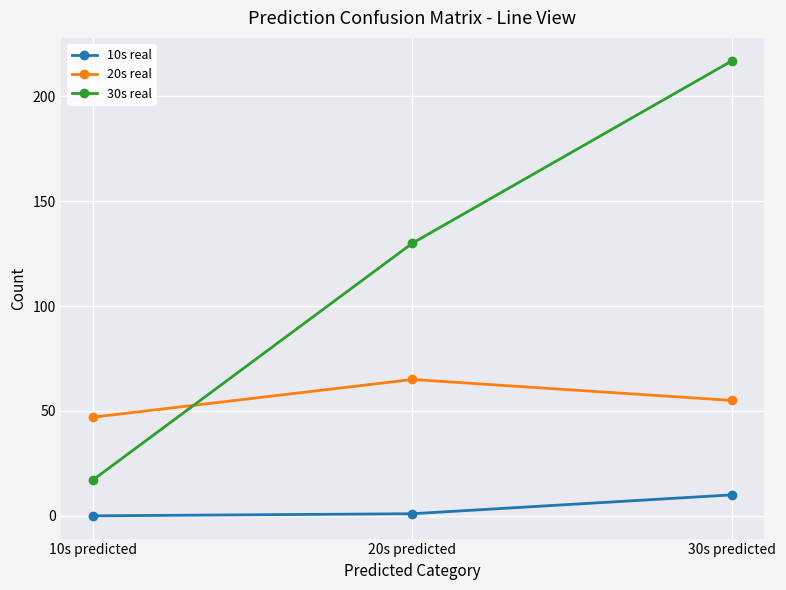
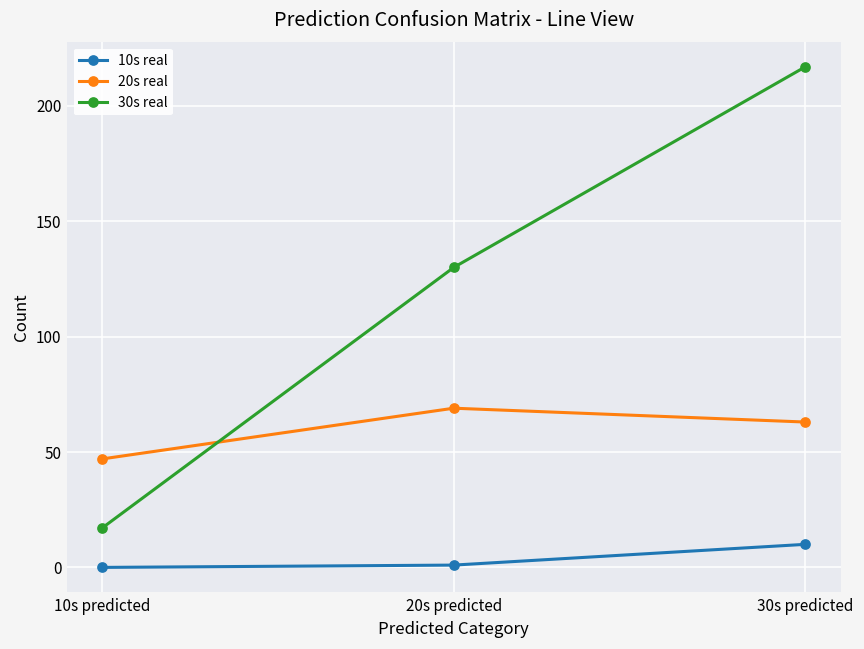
  {
    "10s real": {
      "10s predicted": 0,
      "20s predicted": 1,
      "30s predicted": 10
    },
    "20s real": {
      "10s predicted": 47,
-     "20s predicted": 65,
-     "30s predicted": 55
+     "20s predicted": 69,
+     "30s predicted": 63
    },
    "30s real": {
      "10s predicted": 17,
      "20s predicted": 130,
      "30s predicted": 217
    }
  }
